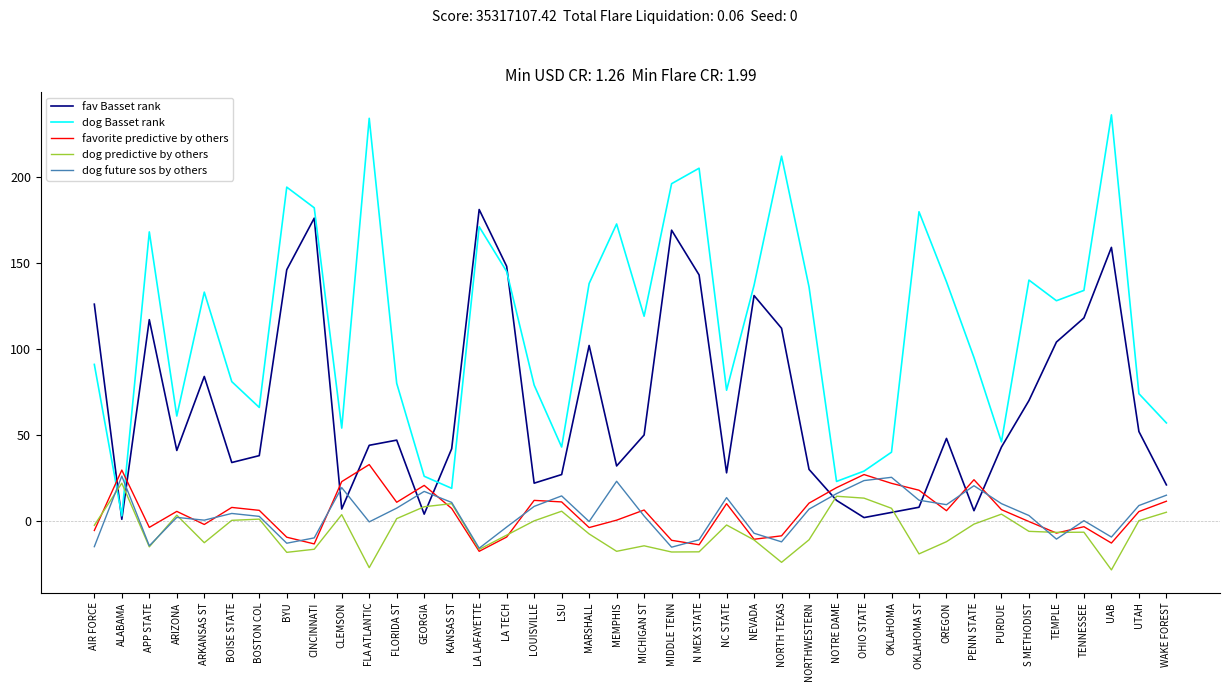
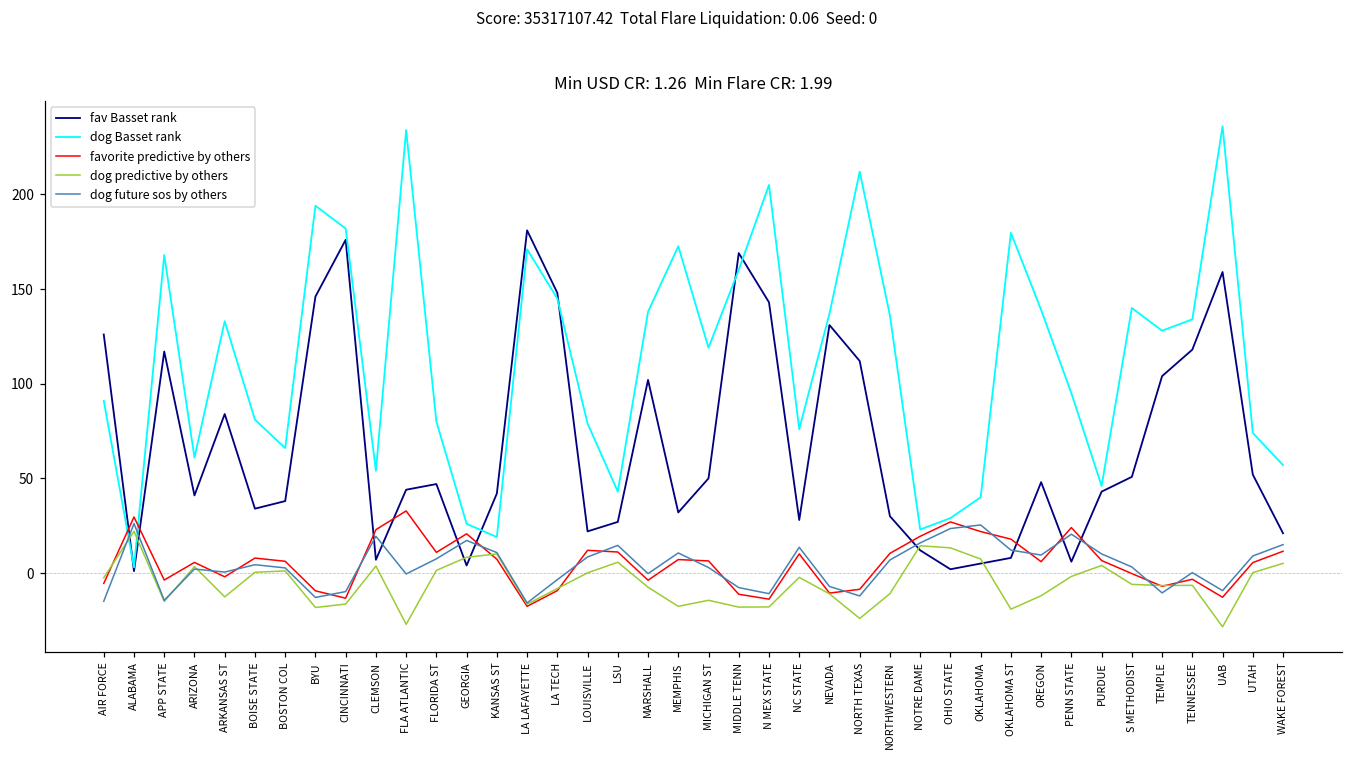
  {
    "fav Basset rank": {
      "AIR FORCE": 126,
      "ALABAMA": 1,
      "APP STATE": 117,
      "ARIZONA": 41,
      "ARKANSAS ST": 84,
      "BOISE STATE": 34,
      "BOSTON COL": 38,
      "BYU": 146,
      "CINCINNATI": 176,
      "CLEMSON": 7,
      "FLA ATLANTIC": 44,
      "FLORIDA ST": 47,
      "GEORGIA": 4,
      "KANSAS ST": 42,
      "LA LAFAYETTE": 181,
      "LA TECH": 148,
      "LOUISVILLE": 22,
      "LSU": 27,
      "MARSHALL": 102,
      "MEMPHIS": 32,
      "MICHIGAN ST": 50,
      "MIDDLE TENN": 169,
      "N MEX STATE": 143,
      "NC STATE": 28,
      "NEVADA": 131,
      "NORTH TEXAS": 112,
      "NORTHWESTERN": 30,
      "NOTRE DAME": 12,
      "OHIO STATE": 2,
      "OKLAHOMA": 5,
      "OKLAHOMA ST": 8,
      "OREGON": 48,
      "PENN STATE": 6,
      "PURDUE": 43,
-     "S METHODIST": 70,
+     "S METHODIST": 51,
      "TEMPLE": 104,
      "TENNESSEE": 118,
      "UAB": 159,
      "UTAH": 52,
      "WAKE FOREST": 21
    },
    "dog Basset rank": {
      "AIR FORCE": 91,
      "ALABAMA": 3,
      "APP STATE": 168,
      "ARIZONA": 61,
      "ARKANSAS ST": 133,
      "BOISE STATE": 81,
      "BOSTON COL": 66,
      "BYU": 194,
      "CINCINNATI": 182,
      "CLEMSON": 54,
      "FLA ATLANTIC": 234,
      "FLORIDA ST": 80,
      "GEORGIA": 26,
      "KANSAS ST": 19,
      "LA LAFAYETTE": 171,
      "LA TECH": 145,
      "LOUISVILLE": 79,
      "LSU": 43,
      "MARSHALL": 138,
      "MEMPHIS": 173,
      "MICHIGAN ST": 119,
-     "MIDDLE TENN": 196,
+     "MIDDLE TENN": 160,
      "N MEX STATE": 205,
      "NC STATE": 76,
      "NEVADA": 137,
      "NORTH TEXAS": 212,
      "NORTHWESTERN": 136,
      "NOTRE DAME": 23,
      "OHIO STATE": 29,
      "OKLAHOMA": 40,
      "OKLAHOMA ST": 180,
      "OREGON": 139,
      "PENN STATE": 95,
      "PURDUE": 46,
      "S METHODIST": 140,
      "TEMPLE": 128,
      "TENNESSEE": 134,
      "UAB": 236,
      "UTAH": 74,
      "WAKE FOREST": 57
    },
    "favorite predictive by others": {
      "AIR FORCE": -6,
      "ALABAMA": 30,
      "APP STATE": -4,
      "ARIZONA": 6,
      "ARKANSAS ST": -2,
      "BOISE STATE": 8,
      "BOSTON COL": 6,
      "BYU": -9,
      "CINCINNATI": -13,
      "CLEMSON": 23,
      "FLA ATLANTIC": 33,
      "FLORIDA ST": 11,
      "GEORGIA": 21,
      "KANSAS ST": 7,
      "LOUISVILLE": 12,
      "LSU": 11,
      "MARSHALL": -4,
-     "MEMPHIS": 1,
+     "MEMPHIS": 7,
      "MICHIGAN ST": 6,
      "MIDDLE TENN": -11,
      "N MEX STATE": -14,
      "NC STATE": 10,
      "NORTH TEXAS": -9,
      "NORTHWESTERN": 10,
      "NOTRE DAME": 19,
      "OHIO STATE": 27,
      "OKLAHOMA": 22,
      "OKLAHOMA ST": 18,
      "OREGON": 6,
      "PENN STATE": 24,
      "PURDUE": 7,
      "S METHODIST": 0,
      "TENNESSEE": -3,
      "UAB": -13,
      "UTAH": 6,
      "WAKE FOREST": 12
    },
    "dog predictive by others": {
      "AIR FORCE": -3,
      "ALABAMA": 22,
      "ARKANSAS ST": -13,
      "BOISE STATE": 0,
      "BOSTON COL": 1,
      "BYU": -18,
      "CINCINNATI": -16,
      "CLEMSON": 4,
      "FLA ATLANTIC": -27,
      "FLORIDA ST": 1,
      "GEORGIA": 8,
      "LOUISVILLE": 0,
      "LSU": 6,
      "MARSHALL": -8,
      "MEMPHIS": -18,
      "MICHIGAN ST": -14,
      "MIDDLE TENN": -18,
      "N MEX STATE": -18,
      "NC STATE": -2,
      "NORTH TEXAS": -24,
      "NORTHWESTERN": -11,
      "OHIO STATE": 13,
      "OKLAHOMA": 7,
      "OKLAHOMA ST": -19,
      "OREGON": -12,
      "PENN STATE": -2,
      "PURDUE": 4,
      "S METHODIST": -6,
      "TENNESSEE": -7,
      "UAB": -28,
      "UTAH": 0,
      "WAKE FOREST": 5
    },
    "dog future sos by others": {
      "AIR FORCE": -15,
      "ALABAMA": 26,
      "ARKANSAS ST": 1,
      "BOISE STATE": 4,
      "BOSTON COL": 3,
      "BYU": -13,
      "CINCINNATI": -10,
      "CLEMSON": 19,
      "FLA ATLANTIC": -1,
      "FLORIDA ST": 8,
      "GEORGIA": 17,
      "LA TECH": -4,
      "LOUISVILLE": 9,
      "LSU": 15,
      "MARSHALL": 0,
-     "MEMPHIS": 23,
+     "MEMPHIS": 11,
      "MICHIGAN ST": 3,
-     "MIDDLE TENN": -15,
+     "MIDDLE TENN": -8,
      "N MEX STATE": -11,
      "NC STATE": 14,
      "NEVADA": -7,
      "NORTH TEXAS": -12,
      "NORTHWESTERN": 7,
      "OHIO STATE": 24,
      "OKLAHOMA": 25,
      "OKLAHOMA ST": 12,
      "OREGON": 10,
      "PENN STATE": 21,
      "PURDUE": 10,
      "S METHODIST": 3,
      "TEMPLE": -11,
      "TENNESSEE": 0,
      "UAB": -9,
      "UTAH": 9,
      "WAKE FOREST": 15
    }
  }
